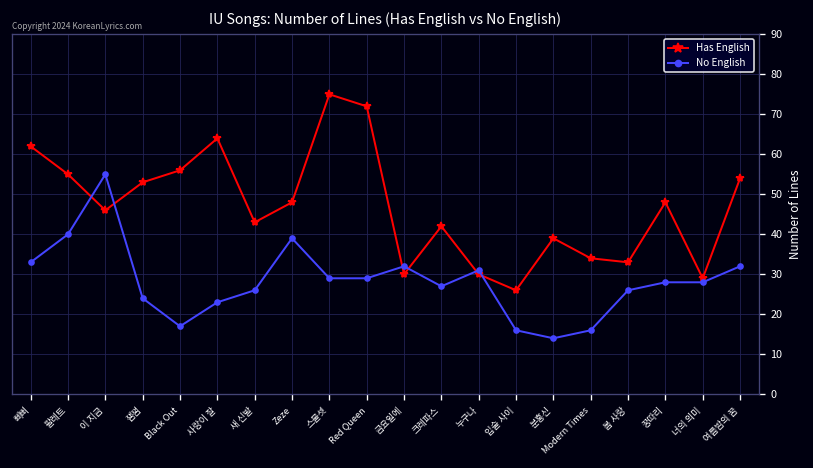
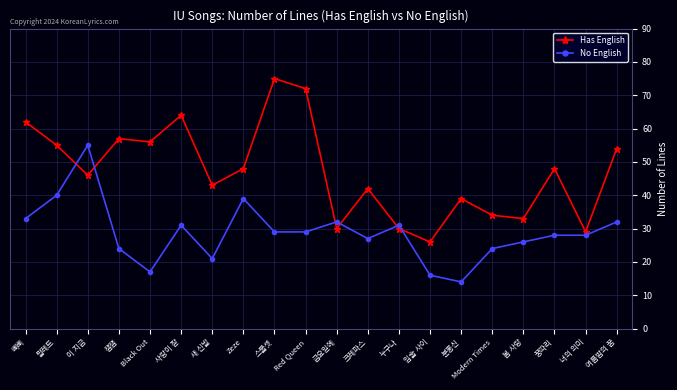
  {
    "Has English": {
      "삐삐": 62,
      "팔레트": 55,
      "이 지금": 46,
-     "잼잼": 53,
+     "잼잼": 57,
      "Black Out": 56,
      "사랑이 잘": 64,
      "새 신발": 43,
      "Zeze": 48,
      "스물셋": 75,
      "Red Queen": 72,
      "금요일에": 30,
      "크레파스": 42,
      "누구나": 30,
      "입술 사이": 26,
      "분홍신": 39,
      "Modern Times": 34,
      "봄 사랑": 33,
      "꿍따리": 48,
      "너의 의미": 29,
      "여름밤의 꿈": 54
    },
    "No English": {
      "삐삐": 33,
      "팔레트": 40,
      "이 지금": 55,
      "잼잼": 24,
      "Black Out": 17,
-     "사랑이 잘": 23,
-     "새 신발": 26,
+     "사랑이 잘": 31,
+     "새 신발": 21,
      "Zeze": 39,
      "스물셋": 29,
      "Red Queen": 29,
      "금요일에": 32,
      "크레파스": 27,
      "누구나": 31,
      "입술 사이": 16,
      "분홍신": 14,
-     "Modern Times": 16,
+     "Modern Times": 24,
      "봄 사랑": 26,
      "꿍따리": 28,
      "너의 의미": 28,
      "여름밤의 꿈": 32
    }
  }
